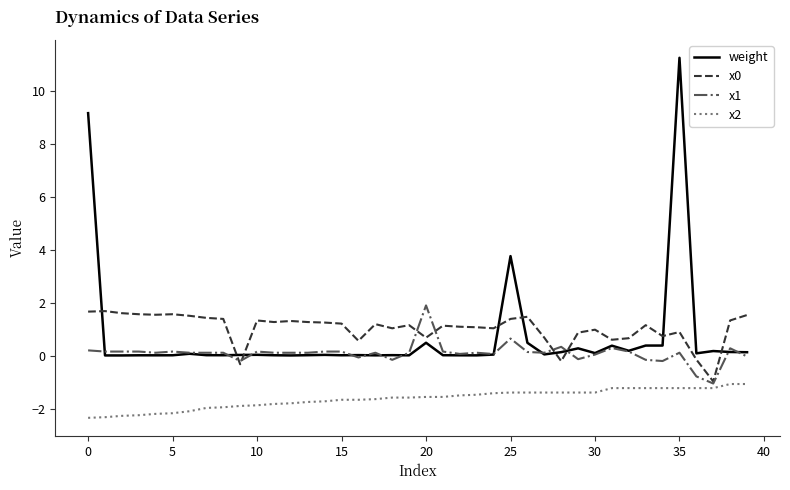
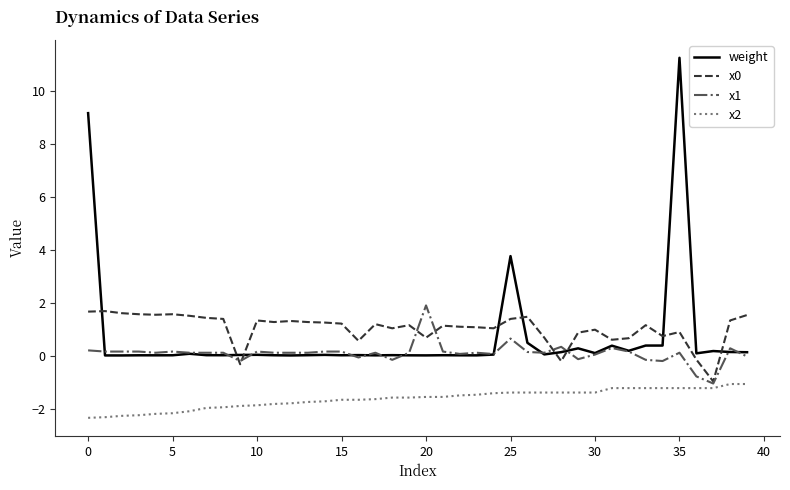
  {
    "weight": {
      "0": 9.2,
      "5": 0.0,
      "10": 0.0,
      "15": 0.0,
-     "20": 0.5,
+     "20": 0.0,
      "25": 3.8,
      "35": 11.3
    }
  }
